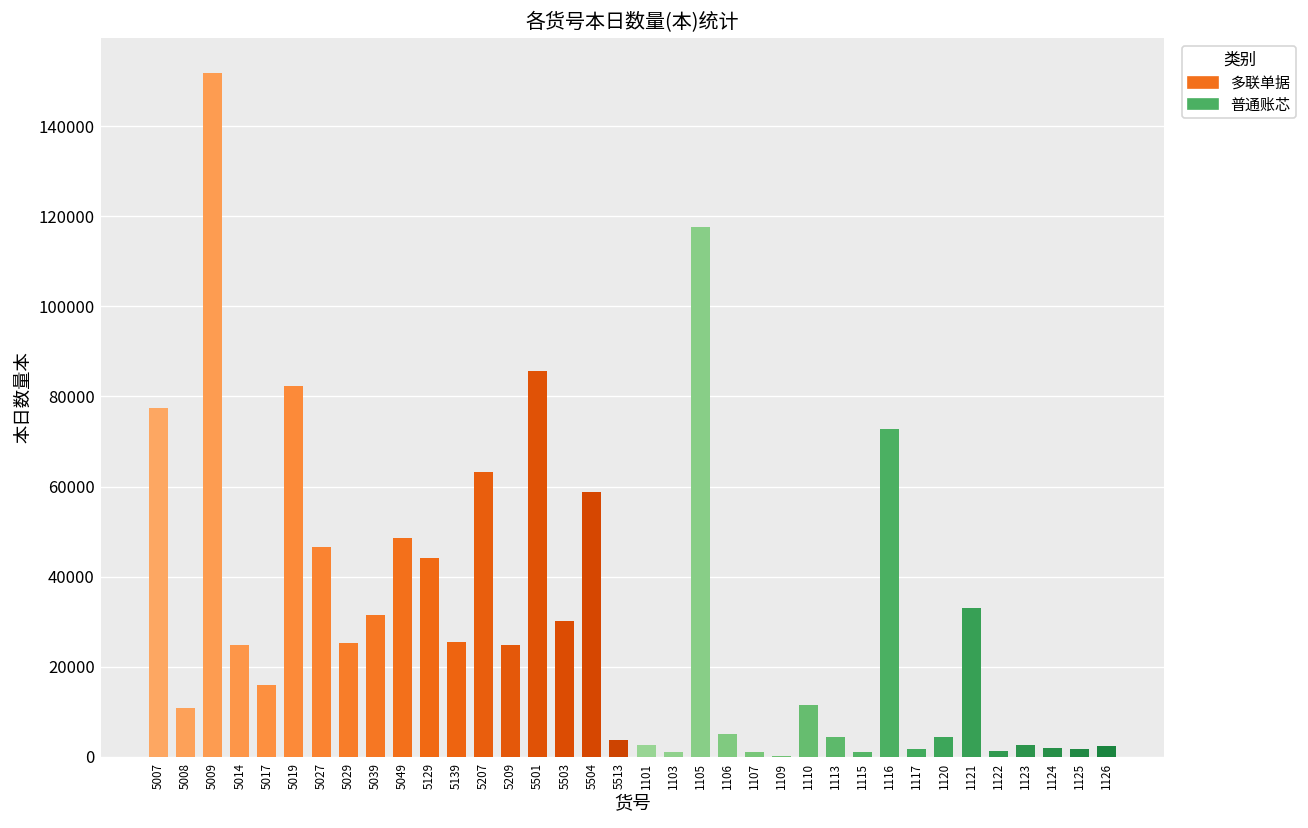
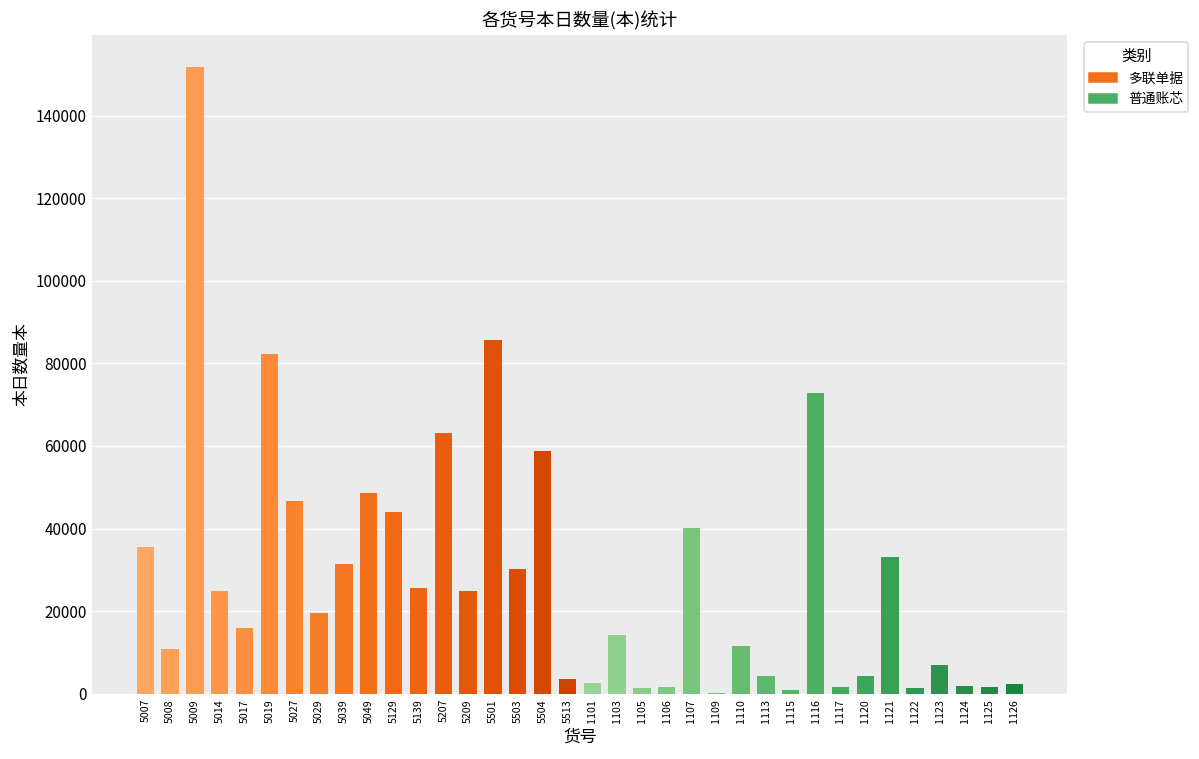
  {
-   "5007": 77000,
+   "5007": 36000,
    "5008": 11000,
    "5009": 152000,
    "5014": 25000,
    "5017": 16000,
    "5019": 82000,
    "5027": 47000,
-   "5029": 25000,
+   "5029": 20000,
    "5039": 32000,
    "5049": 49000,
    "5129": 44000,
    "5139": 26000,
    "5207": 63000,
    "5209": 25000,
    "5501": 86000,
    "5503": 30000,
    "5504": 59000,
    "5513": 4000,
    "1101": 3000,
-   "1103": 1000,
-   "1105": 118000,
-   "1106": 5000,
-   "1107": 1000,
+   "1103": 14000,
+   "1105": 1000,
+   "1106": 2000,
+   "1107": 40000,
    "1110": 11000,
    "1113": 4000,
    "1115": 1000,
    "1116": 73000,
    "1117": 2000,
    "1120": 4000,
    "1121": 33000,
    "1122": 1000,
-   "1123": 3000,
+   "1123": 7000,
    "1124": 2000,
    "1125": 2000,
    "1126": 2000
  }
